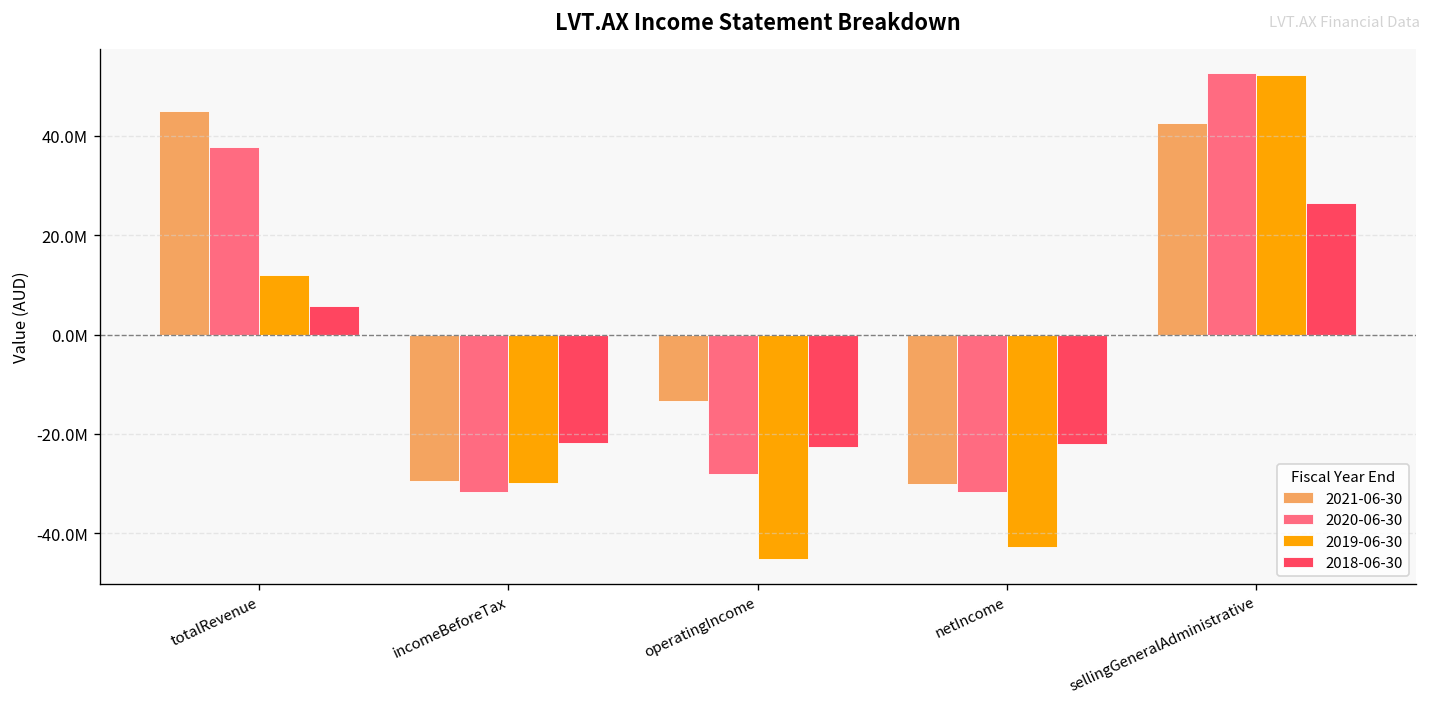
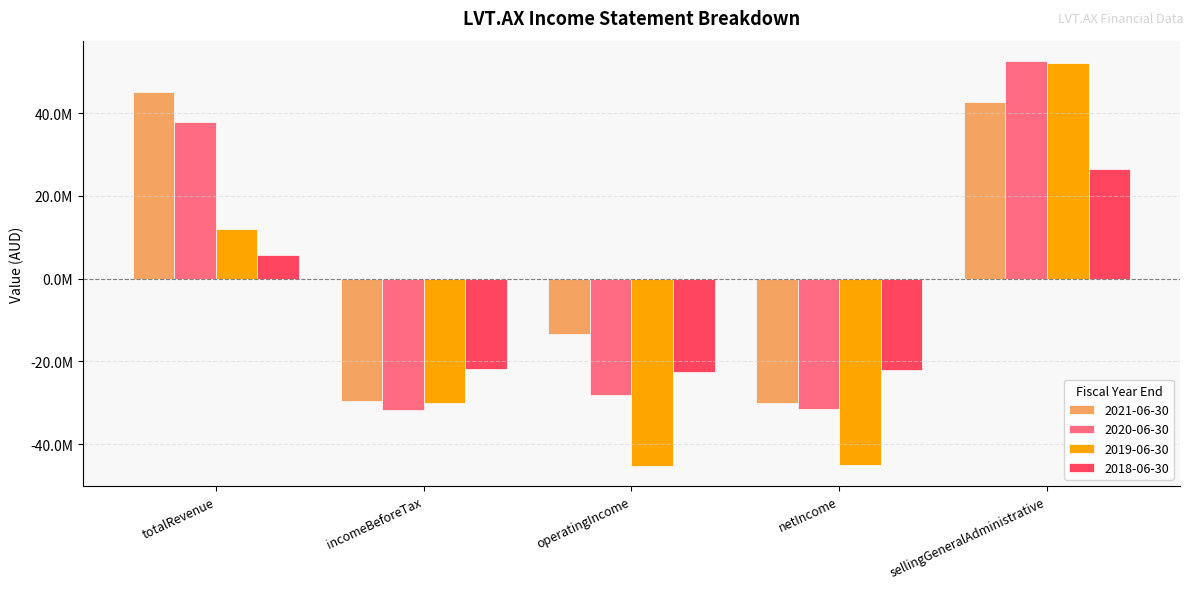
  {
    "2021-06-30": {
      "totalRevenue": 45000000,
      "incomeBeforeTax": -30000000,
      "operatingIncome": -13000000,
      "netIncome": -30000000,
      "sellingGeneralAdministrative": 43000000
    },
    "2019-06-30": {
      "totalRevenue": 12000000,
      "incomeBeforeTax": -30000000,
      "operatingIncome": -45000000,
-     "netIncome": -43000000,
+     "netIncome": -45000000,
      "sellingGeneralAdministrative": 52000000
    }
  }
